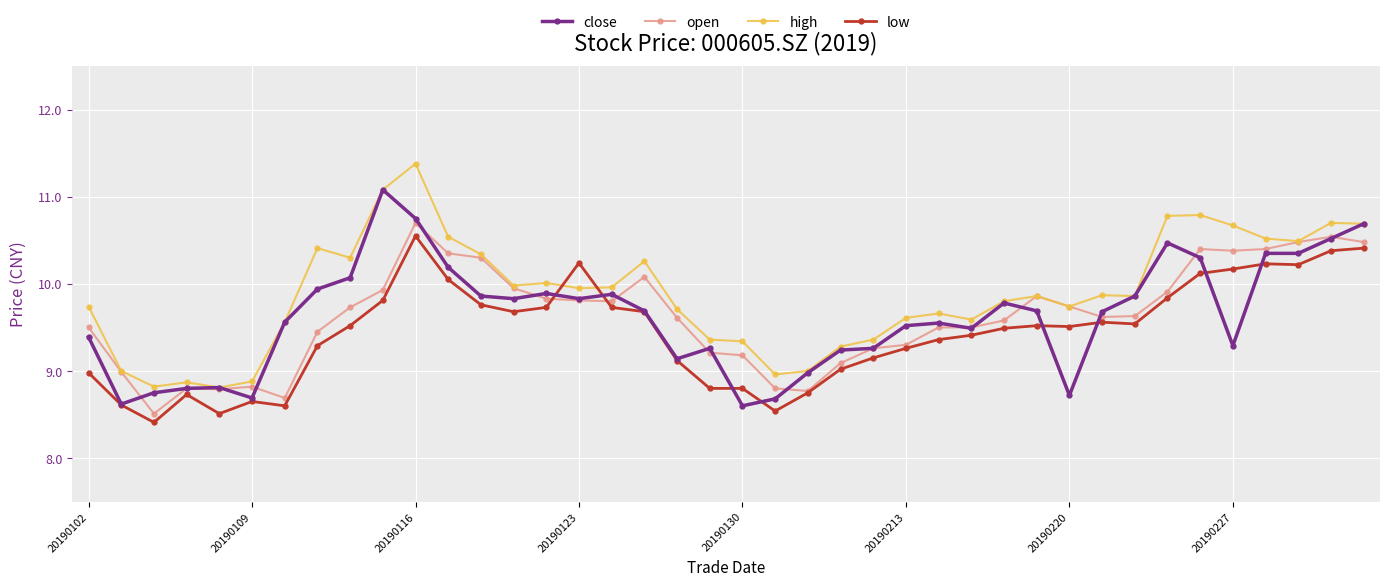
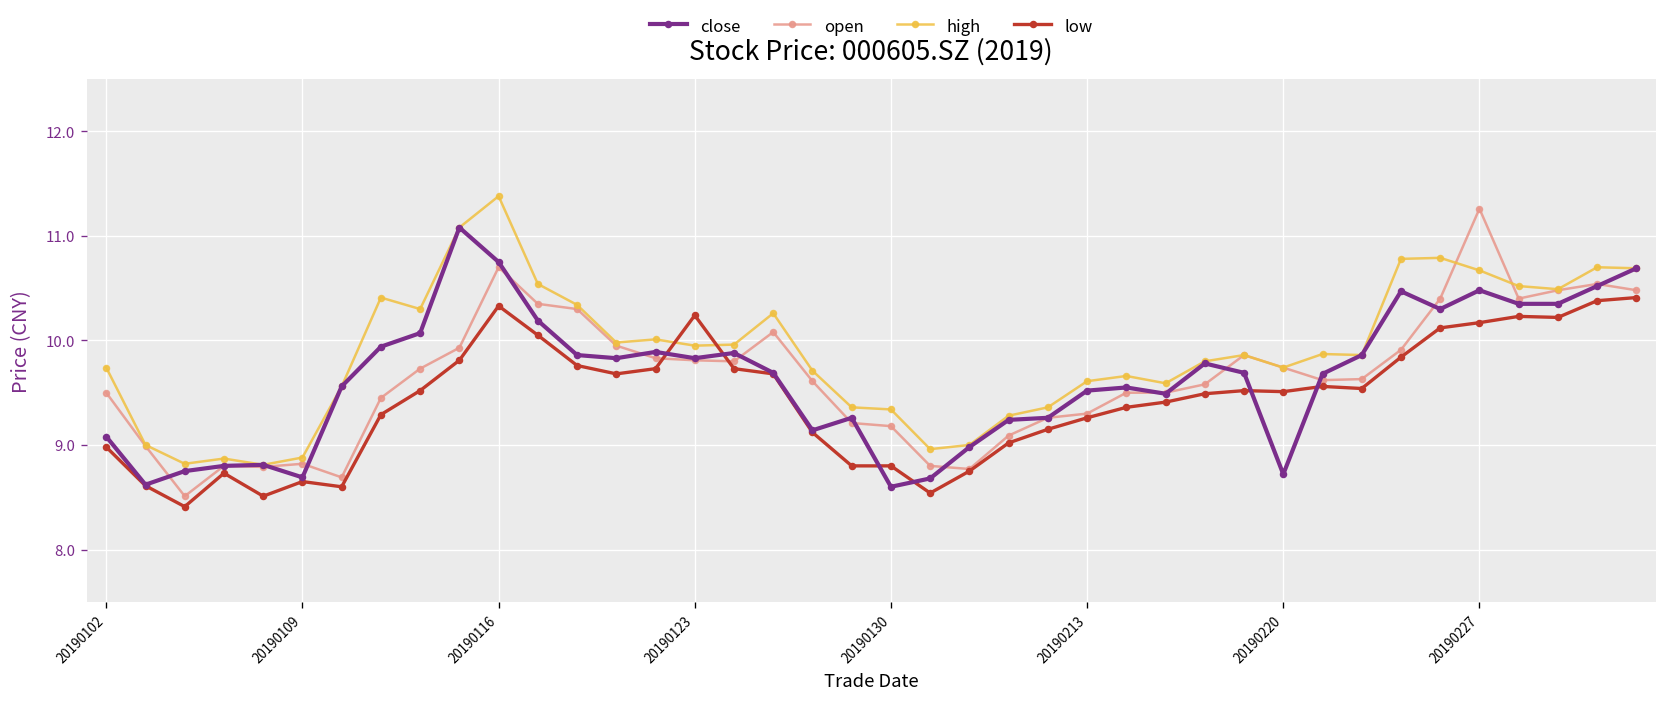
  {
    "close": {
-     "20190102": 9.4,
+     "20190102": 9.1,
      "20190109": 8.7,
      "20190116": 10.8,
      "20190130": 8.6,
      "20190213": 9.5,
      "20190220": 8.7,
-     "20190227": 9.3
+     "20190227": 10.5
    },
    "open": {
      "20190102": 9.5,
      "20190109": 8.8,
      "20190116": 10.7,
      "20190130": 9.2,
      "20190213": 9.3,
-     "20190227": 10.4
+     "20190227": 11.3
    },
    "high": {
      "20190102": 9.7,
      "20190109": 8.9,
      "20190116": 11.4,
      "20190123": 10.0,
      "20190130": 9.3,
      "20190213": 9.6,
      "20190227": 10.7
    },
    "low": {
      "20190102": 9.0,
      "20190109": 8.7,
-     "20190116": 10.6,
+     "20190116": 10.3,
      "20190123": 10.2,
      "20190130": 8.8,
      "20190213": 9.3,
      "20190220": 9.5,
      "20190227": 10.2
    }
  }
